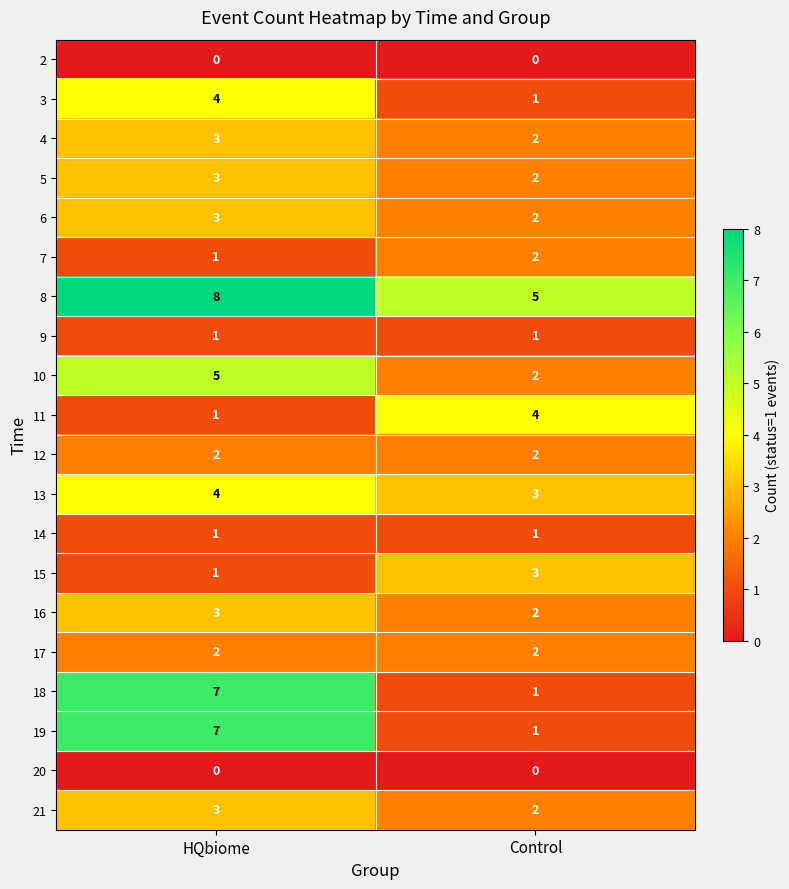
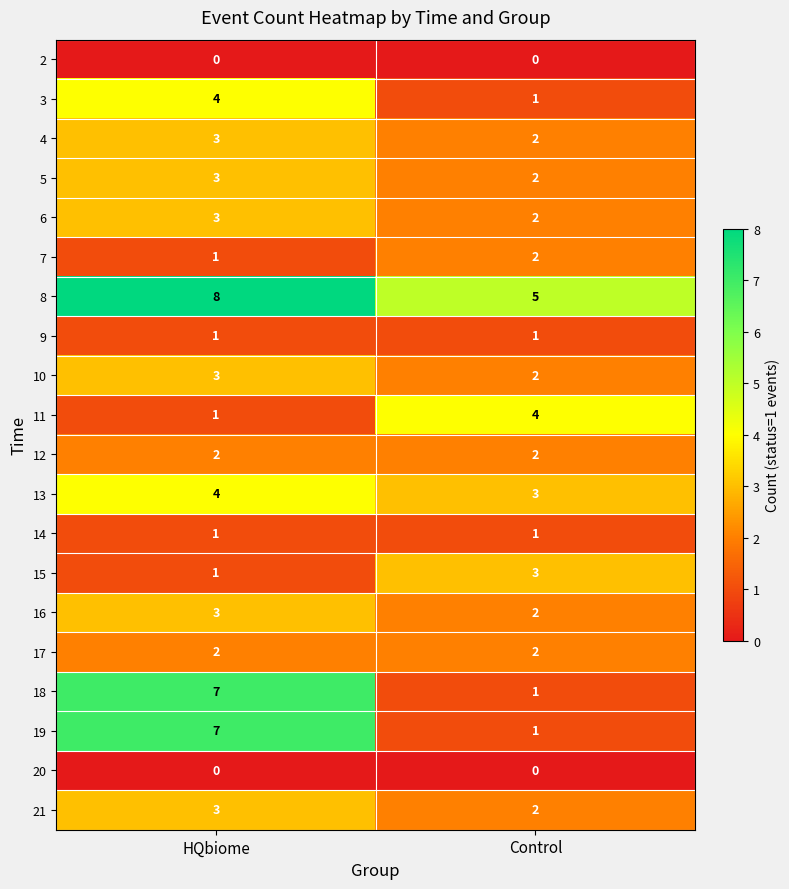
  {
    "2": {
      "HQbiome": 0,
      "Control": 0
    },
    "3": {
      "HQbiome": 4,
      "Control": 1
    },
    "4": {
      "HQbiome": 3,
      "Control": 2
    },
    "5": {
      "HQbiome": 3,
      "Control": 2
    },
    "6": {
      "HQbiome": 3,
      "Control": 2
    },
    "7": {
      "HQbiome": 1,
      "Control": 2
    },
    "8": {
      "HQbiome": 8,
      "Control": 5
    },
    "9": {
      "HQbiome": 1,
      "Control": 1
    },
    "10": {
-     "HQbiome": 5,
+     "HQbiome": 3,
      "Control": 2
    },
    "11": {
      "HQbiome": 1,
      "Control": 4
    },
    "12": {
      "HQbiome": 2,
      "Control": 2
    },
    "13": {
      "HQbiome": 4,
      "Control": 3
    },
    "14": {
      "HQbiome": 1,
      "Control": 1
    },
    "15": {
      "HQbiome": 1,
      "Control": 3
    },
    "16": {
      "HQbiome": 3,
      "Control": 2
    },
    "17": {
      "HQbiome": 2,
      "Control": 2
    },
    "18": {
      "HQbiome": 7,
      "Control": 1
    },
    "19": {
      "HQbiome": 7,
      "Control": 1
    },
    "20": {
      "HQbiome": 0,
      "Control": 0
    },
    "21": {
      "HQbiome": 3,
      "Control": 2
    }
  }
